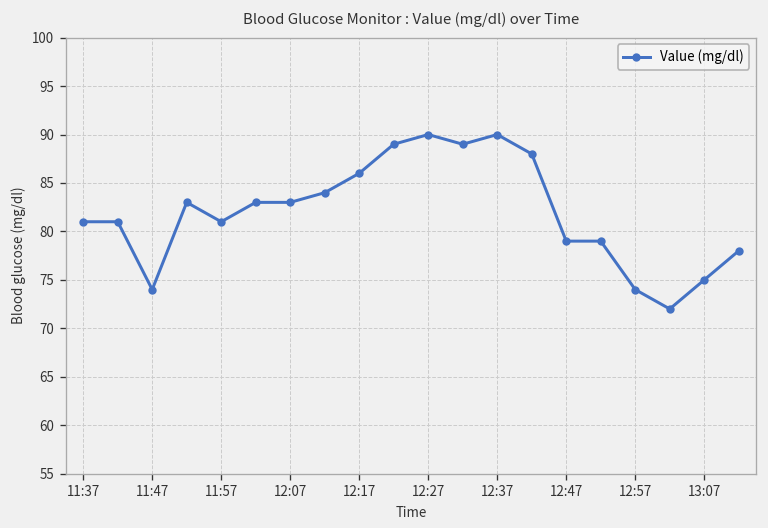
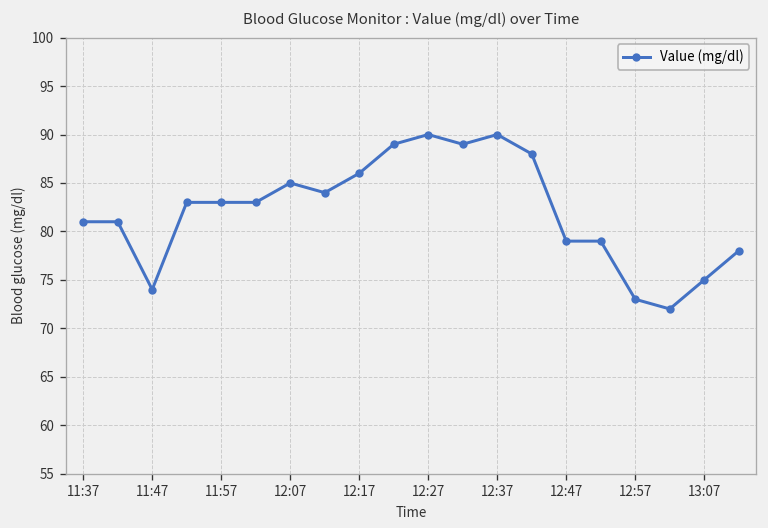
  {
    "11:37": 81,
    "11:47": 74,
-   "11:57": 81,
-   "12:07": 83,
+   "11:57": 83,
+   "12:07": 85,
    "12:17": 86,
    "12:27": 90,
    "12:37": 90,
    "12:47": 79,
-   "12:57": 74,
+   "12:57": 73,
    "13:07": 75
  }
